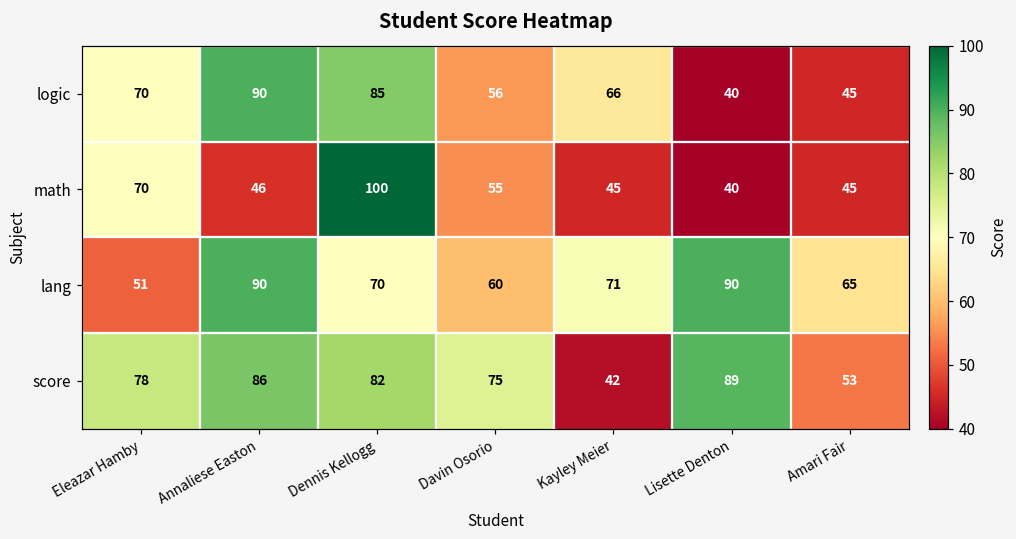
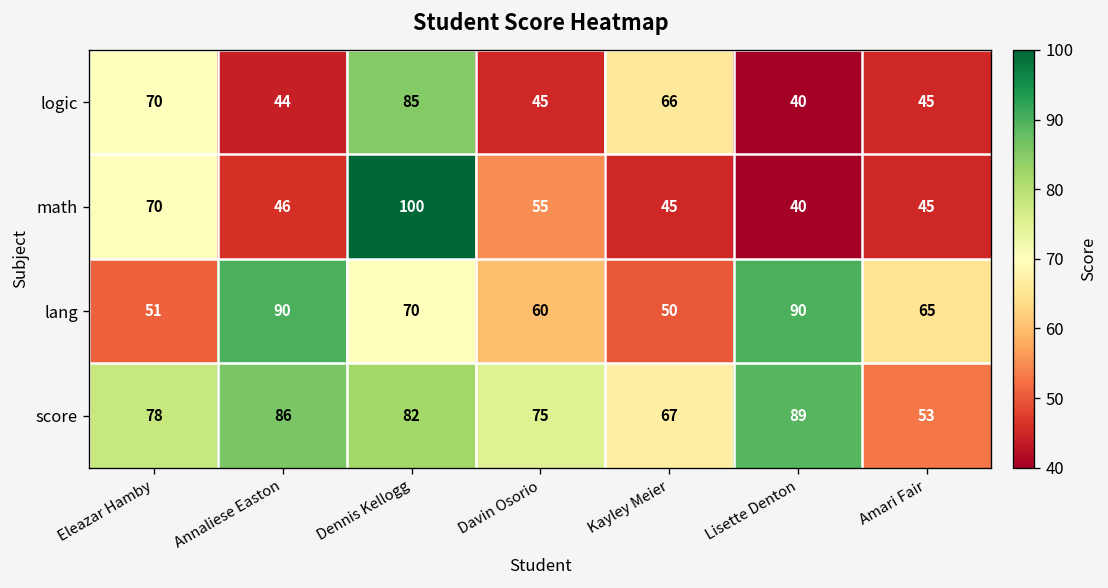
  {
    "logic": {
      "Eleazar Hamby": 70,
-     "Annaliese Easton": 90,
+     "Annaliese Easton": 44,
      "Dennis Kellogg": 85,
-     "Davin Osorio": 56,
+     "Davin Osorio": 45,
      "Kayley Meier": 66,
      "Lisette Denton": 40,
      "Amari Fair": 45
    },
    "math": {
      "Eleazar Hamby": 70,
      "Annaliese Easton": 46,
      "Dennis Kellogg": 100,
      "Davin Osorio": 55,
      "Kayley Meier": 45,
      "Lisette Denton": 40,
      "Amari Fair": 45
    },
    "lang": {
      "Eleazar Hamby": 51,
      "Annaliese Easton": 90,
      "Dennis Kellogg": 70,
      "Davin Osorio": 60,
-     "Kayley Meier": 71,
+     "Kayley Meier": 50,
      "Lisette Denton": 90,
      "Amari Fair": 65
    },
    "score": {
      "Eleazar Hamby": 78,
      "Annaliese Easton": 86,
      "Dennis Kellogg": 82,
      "Davin Osorio": 75,
-     "Kayley Meier": 42,
+     "Kayley Meier": 67,
      "Lisette Denton": 89,
      "Amari Fair": 53
    }
  }
